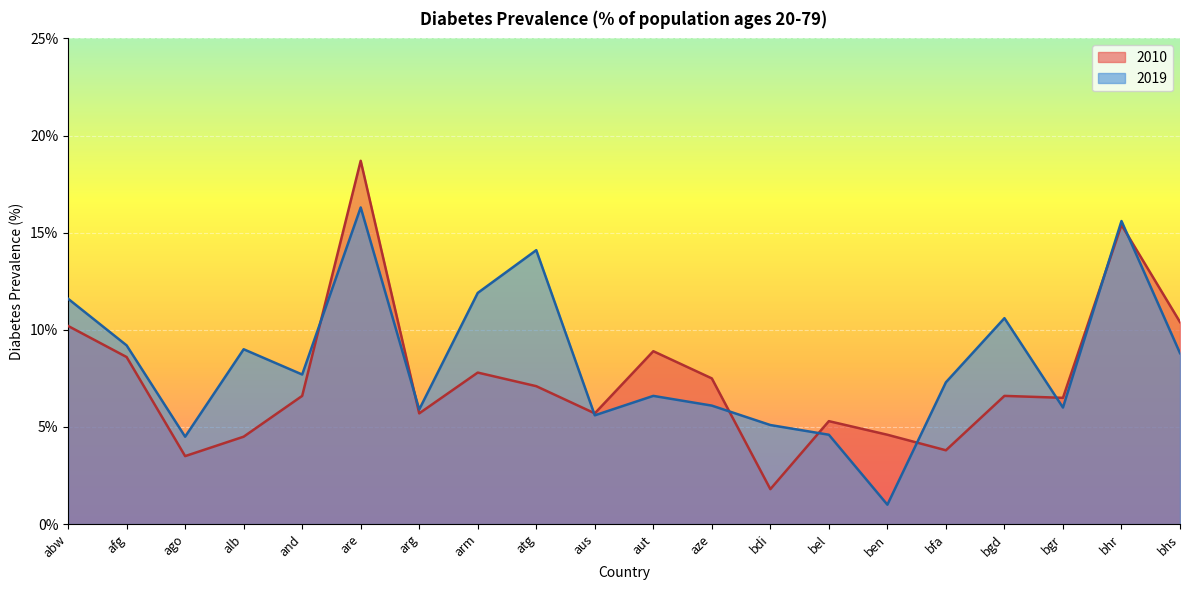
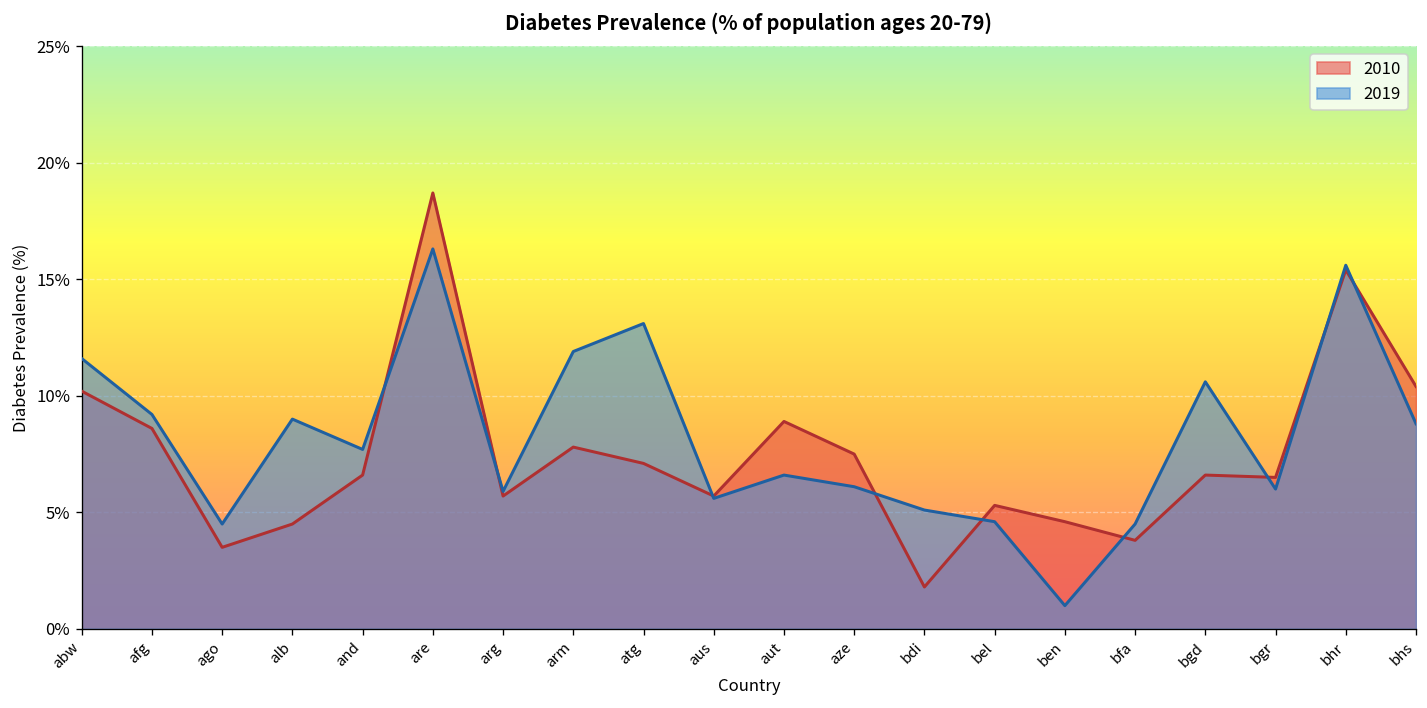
  {
    "2010": {
      "abw": "10.2%",
      "afg": "8.6%",
      "ago": "3.5%",
      "alb": "4.5%",
      "and": "6.6%",
      "are": "18.7%",
      "arg": "5.7%",
      "arm": "7.8%",
      "atg": "7.1%",
      "aut": "8.9%",
      "aze": "7.5%",
      "bdi": "1.8%",
      "bel": "5.3%",
      "ben": "4.6%",
      "bfa": "3.8%",
      "bgd": "6.6%",
      "bgr": "6.5%",
      "bhr": "15.4%",
      "bhs": "10.4%"
    },
    "2019": {
      "abw": "11.6%",
      "afg": "9.2%",
      "ago": "4.5%",
      "alb": "9.0%",
      "and": "7.7%",
      "are": "16.3%",
      "arg": "5.9%",
      "arm": "11.9%",
-     "atg": "14.1%",
+     "atg": "13.1%",
      "aut": "6.6%",
      "aze": "6.1%",
      "bdi": "5.1%",
      "bel": "4.6%",
      "ben": "1.0%",
-     "bfa": "7.3%",
+     "bfa": "4.5%",
      "bgd": "10.6%",
      "bgr": "6.0%",
      "bhr": "15.6%",
      "bhs": "8.8%"
    }
  }
